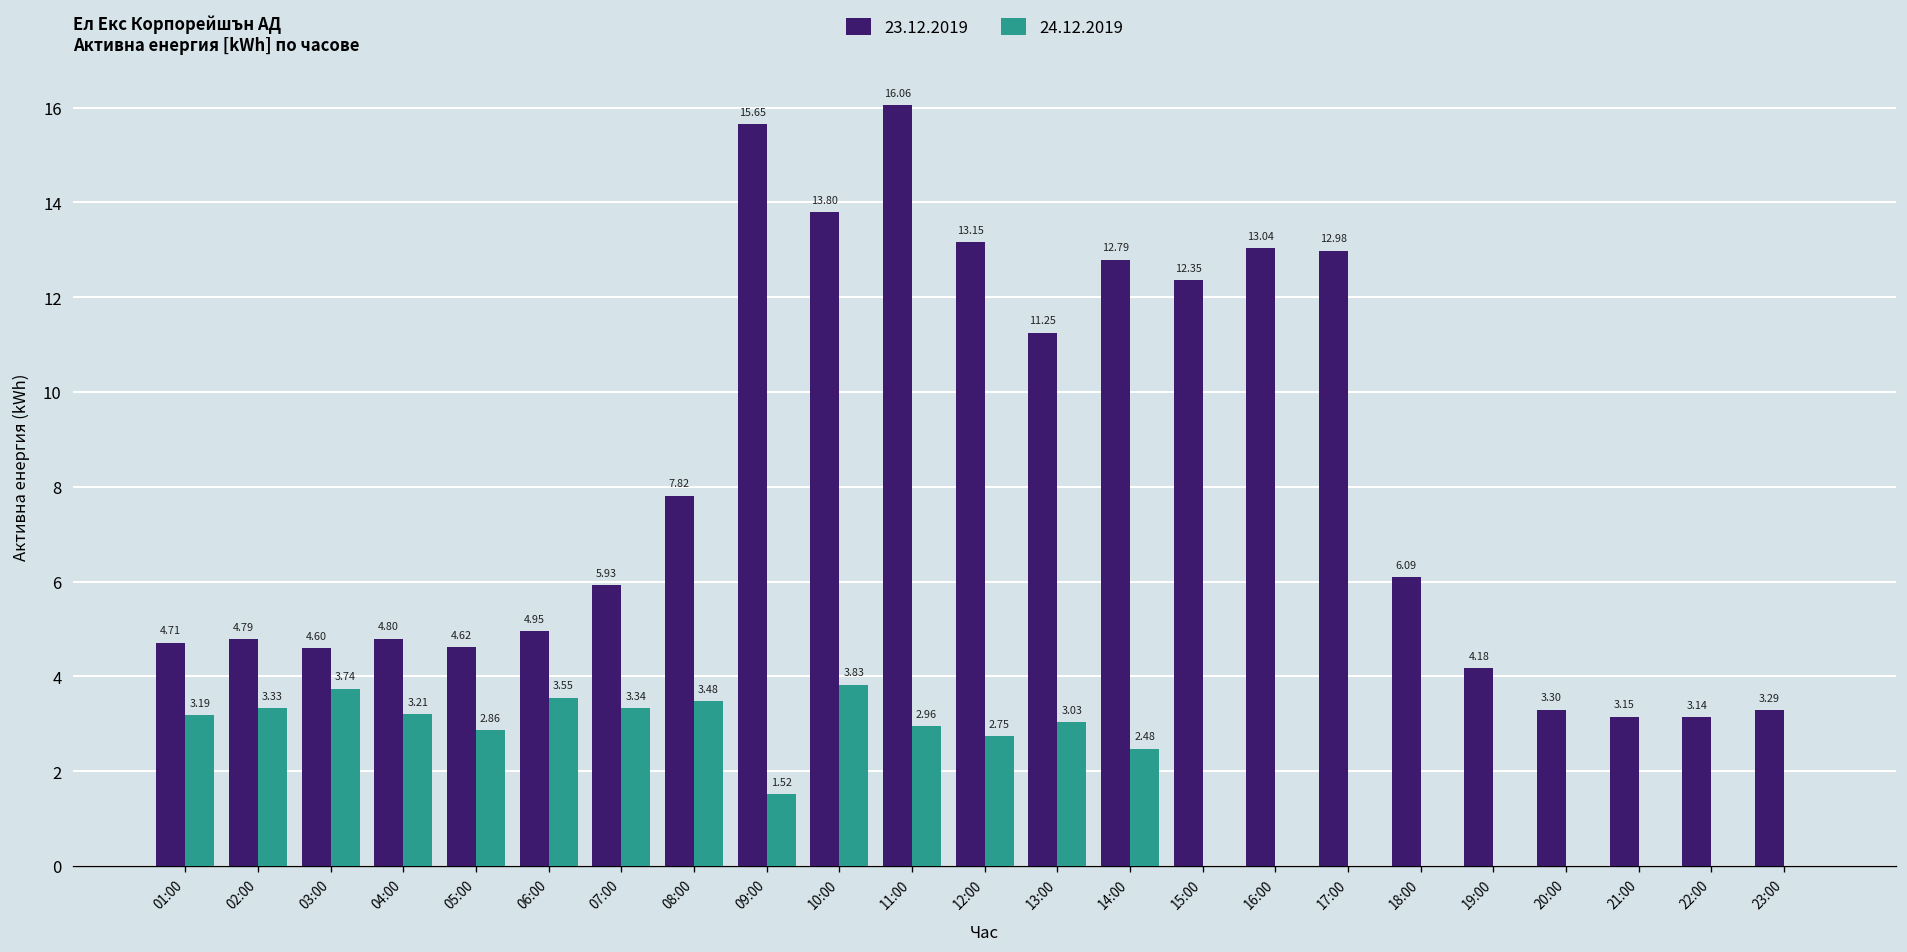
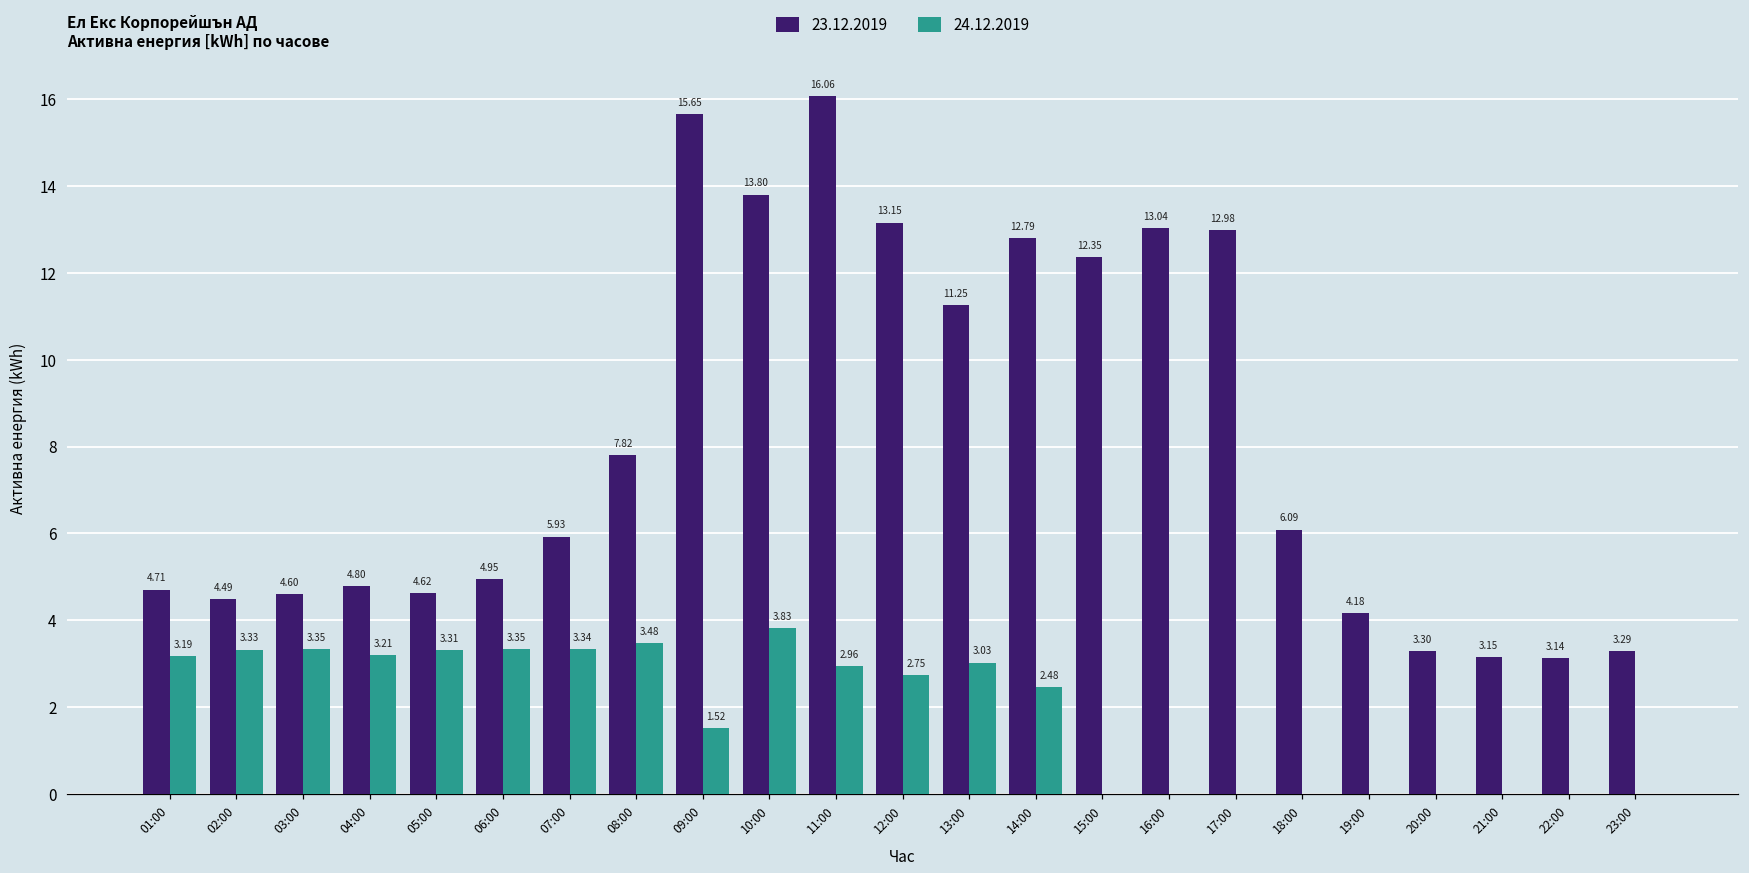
  {
    "23.12.2019": {
      "01:00": 4.71,
-     "02:00": 4.79,
+     "02:00": 4.49,
      "03:00": 4.60,
      "04:00": 4.80,
      "05:00": 4.62,
      "06:00": 4.95,
      "07:00": 5.93,
      "08:00": 7.82,
      "09:00": 15.65,
      "10:00": 13.80,
      "11:00": 16.06,
      "12:00": 13.15,
      "13:00": 11.25,
      "14:00": 12.79,
      "15:00": 12.35,
      "16:00": 13.04,
      "17:00": 12.98,
      "18:00": 6.09,
      "19:00": 4.18,
      "20:00": 3.30,
      "21:00": 3.15,
      "22:00": 3.14,
      "23:00": 3.29
    },
    "24.12.2019": {
      "01:00": 3.19,
      "02:00": 3.33,
-     "03:00": 3.74,
+     "03:00": 3.35,
      "04:00": 3.21,
-     "05:00": 2.86,
-     "06:00": 3.55,
+     "05:00": 3.31,
+     "06:00": 3.35,
      "07:00": 3.34,
      "08:00": 3.48,
      "09:00": 1.52,
      "10:00": 3.83,
      "11:00": 2.96,
      "12:00": 2.75,
      "13:00": 3.03,
      "14:00": 2.48
    }
  }
